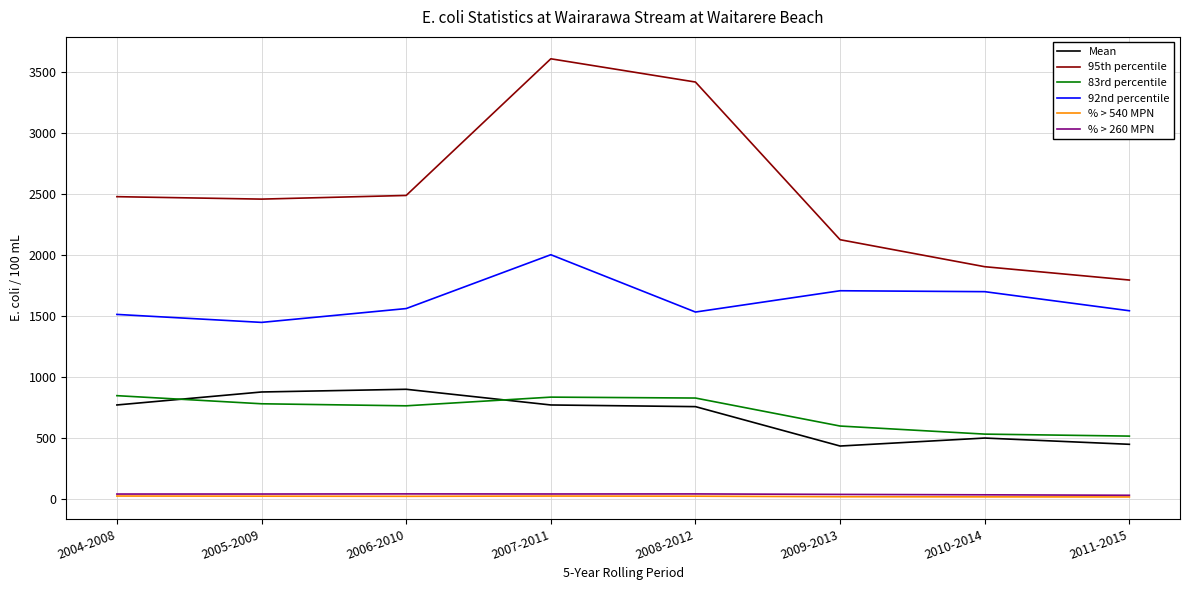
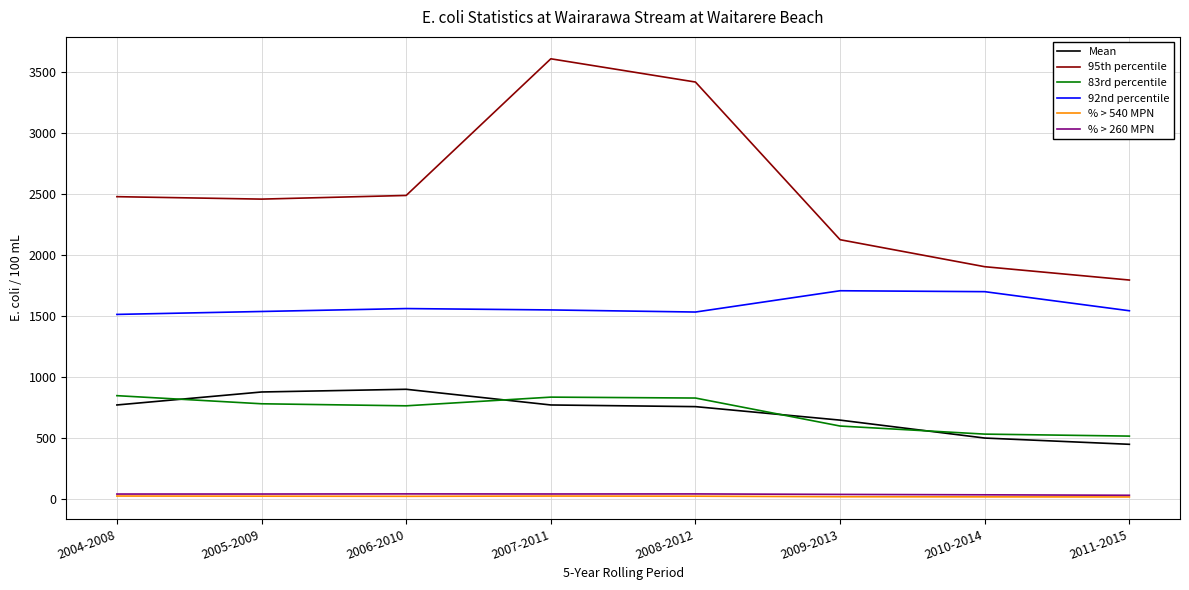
  {
    "Mean": {
      "2004-2008": 770,
      "2005-2009": 880,
      "2006-2010": 900,
      "2007-2011": 770,
      "2008-2012": 760,
-     "2009-2013": 430,
+     "2009-2013": 650,
      "2010-2014": 500,
      "2011-2015": 450
    },
    "95th percentile": {
      "2004-2008": 2480,
      "2005-2009": 2460,
      "2006-2010": 2490,
      "2007-2011": 3610,
      "2008-2012": 3420,
      "2009-2013": 2130,
      "2010-2014": 1910,
      "2011-2015": 1800
    },
    "83rd percentile": {
      "2004-2008": 850,
      "2005-2009": 780,
      "2006-2010": 760,
      "2007-2011": 840,
      "2008-2012": 830,
      "2009-2013": 600,
      "2010-2014": 530,
      "2011-2015": 520
    },
    "92nd percentile": {
      "2004-2008": 1510,
-     "2005-2009": 1450,
+     "2005-2009": 1540,
      "2006-2010": 1560,
-     "2007-2011": 2000,
+     "2007-2011": 1550,
      "2008-2012": 1530,
      "2009-2013": 1710,
      "2010-2014": 1700,
      "2011-2015": 1540
    }
  }
